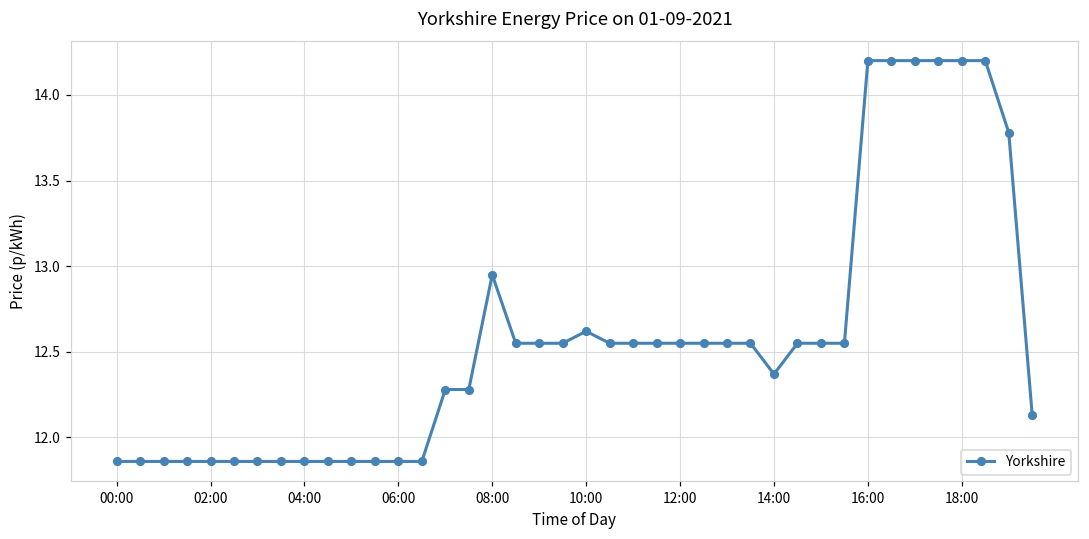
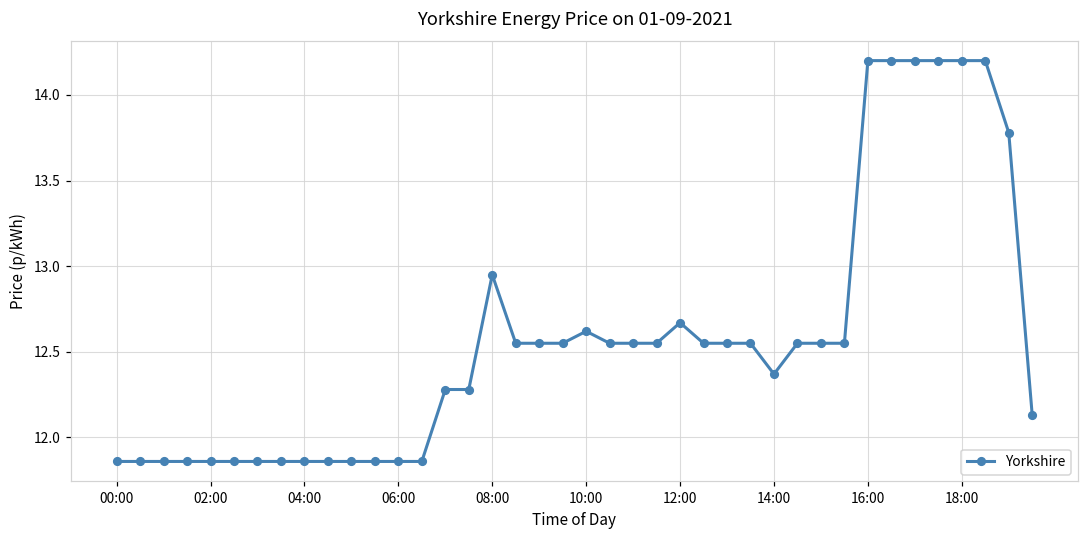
  {
    "00:00": 11.86,
    "02:00": 11.86,
    "04:00": 11.86,
    "06:00": 11.86,
    "08:00": 12.95,
    "10:00": 12.62,
-   "12:00": 12.55,
+   "12:00": 12.67,
    "14:00": 12.37,
    "16:00": 14.20,
    "18:00": 14.20
  }
